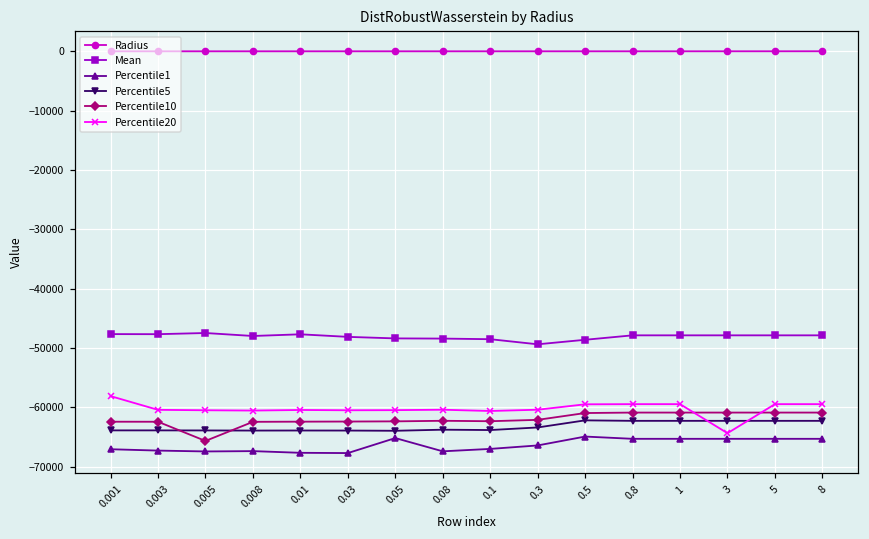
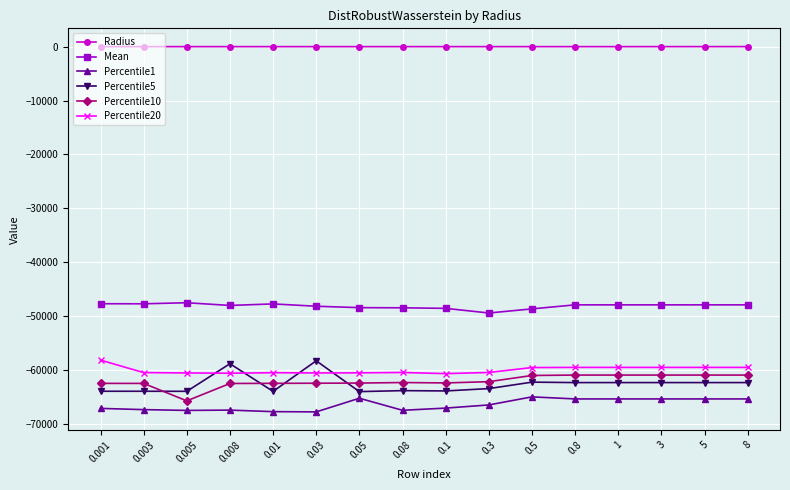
  {
    "Percentile1": {
      "0.001": -67000,
      "0.003": -67000,
      "0.005": -67000,
      "0.008": -67000,
      "0.01": -68000,
      "0.03": -68000,
      "0.05": -65000,
      "0.08": -67000,
      "0.1": -67000,
      "0.3": -66000,
      "0.5": -65000,
      "0.8": -65000,
      "1": -65000,
      "3": -65000,
      "5": -65000,
      "8": -65000
    },
    "Percentile5": {
      "0.001": -64000,
      "0.003": -64000,
      "0.005": -64000,
-     "0.008": -64000,
+     "0.008": -59000,
      "0.01": -64000,
-     "0.03": -64000,
+     "0.03": -58000,
      "0.05": -64000,
      "0.08": -64000,
      "0.1": -64000,
      "0.3": -63000,
      "0.5": -62000,
      "0.8": -62000,
      "1": -62000,
      "3": -62000,
      "5": -62000,
      "8": -62000
    },
    "Percentile10": {
      "0.001": -62000,
      "0.003": -62000,
      "0.005": -66000,
      "0.008": -62000,
      "0.01": -62000,
      "0.03": -62000,
      "0.05": -62000,
      "0.08": -62000,
      "0.1": -62000,
      "0.3": -62000,
      "0.5": -61000,
      "0.8": -61000,
      "1": -61000,
      "3": -61000,
      "5": -61000,
      "8": -61000
    },
    "Percentile20": {
      "0.001": -58000,
      "0.003": -60000,
      "0.005": -61000,
      "0.008": -61000,
      "0.01": -60000,
      "0.03": -61000,
      "0.05": -60000,
      "0.08": -60000,
      "0.1": -61000,
      "0.3": -60000,
      "0.5": -60000,
      "0.8": -59000,
      "1": -59000,
-     "3": -64000,
+     "3": -59000,
      "5": -59000,
      "8": -59000
    }
  }
